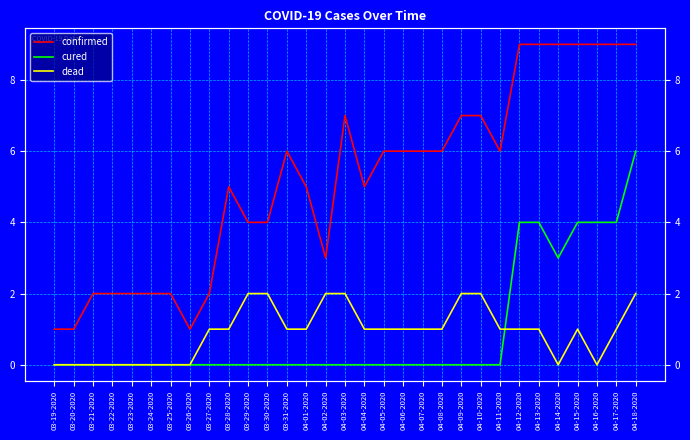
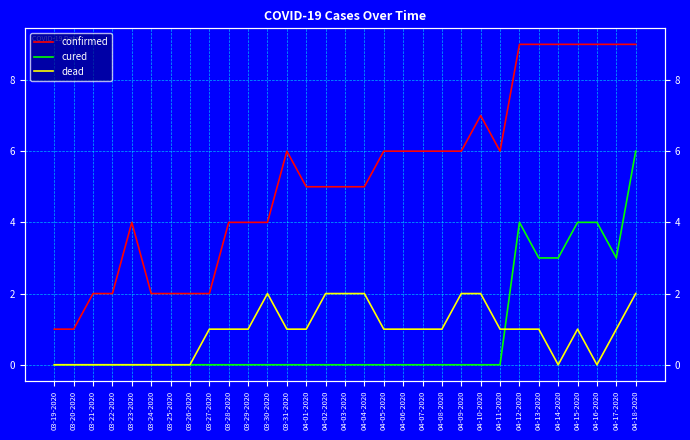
  {
    "confirmed": {
      "03-19-2020": 1,
      "03-20-2020": 1,
      "03-21-2020": 2,
      "03-22-2020": 2,
-     "03-23-2020": 2,
+     "03-23-2020": 4,
      "03-24-2020": 2,
      "03-25-2020": 2,
-     "03-26-2020": 1,
+     "03-26-2020": 2,
      "03-27-2020": 2,
-     "03-28-2020": 5,
+     "03-28-2020": 4,
      "03-29-2020": 4,
      "03-30-2020": 4,
      "03-31-2020": 6,
      "04-01-2020": 5,
-     "04-02-2020": 3,
-     "04-03-2020": 7,
+     "04-02-2020": 5,
+     "04-03-2020": 5,
      "04-04-2020": 5,
      "04-05-2020": 6,
      "04-06-2020": 6,
      "04-07-2020": 6,
      "04-08-2020": 6,
-     "04-09-2020": 7,
+     "04-09-2020": 6,
      "04-10-2020": 7,
      "04-11-2020": 6,
      "04-12-2020": 9,
      "04-13-2020": 9,
      "04-14-2020": 9,
      "04-15-2020": 9,
      "04-16-2020": 9,
      "04-17-2020": 9,
      "04-18-2020": 9
    },
    "cured": {
      "03-27-2020": 0,
      "03-28-2020": 0,
      "03-29-2020": 0,
      "03-30-2020": 0,
      "03-31-2020": 0,
      "04-01-2020": 0,
      "04-02-2020": 0,
      "04-03-2020": 0,
      "04-04-2020": 0,
      "04-05-2020": 0,
      "04-06-2020": 0,
      "04-07-2020": 0,
      "04-08-2020": 0,
      "04-09-2020": 0,
      "04-10-2020": 0,
      "04-11-2020": 0,
      "04-12-2020": 4,
-     "04-13-2020": 4,
+     "04-13-2020": 3,
      "04-14-2020": 3,
      "04-15-2020": 4,
      "04-16-2020": 4,
-     "04-17-2020": 4,
+     "04-17-2020": 3,
      "04-18-2020": 6
    },
    "dead": {
      "03-27-2020": 1,
      "03-28-2020": 1,
-     "03-29-2020": 2,
+     "03-29-2020": 1,
      "03-30-2020": 2,
      "03-31-2020": 1,
      "04-01-2020": 1,
      "04-02-2020": 2,
      "04-03-2020": 2,
-     "04-04-2020": 1,
+     "04-04-2020": 2,
      "04-05-2020": 1,
      "04-06-2020": 1,
      "04-07-2020": 1,
      "04-08-2020": 1,
      "04-09-2020": 2,
      "04-10-2020": 2,
      "04-11-2020": 1,
      "04-12-2020": 1,
      "04-13-2020": 1,
      "04-14-2020": 0,
      "04-15-2020": 1,
      "04-16-2020": 0,
      "04-17-2020": 1,
      "04-18-2020": 2
    }
  }
